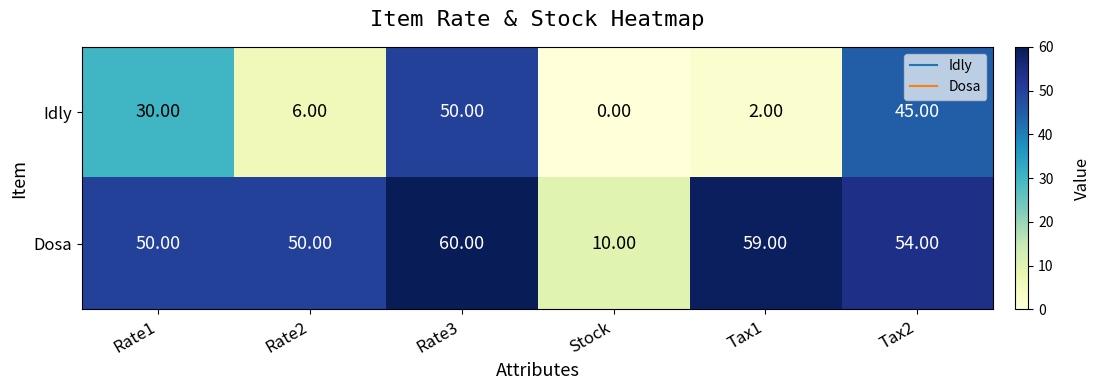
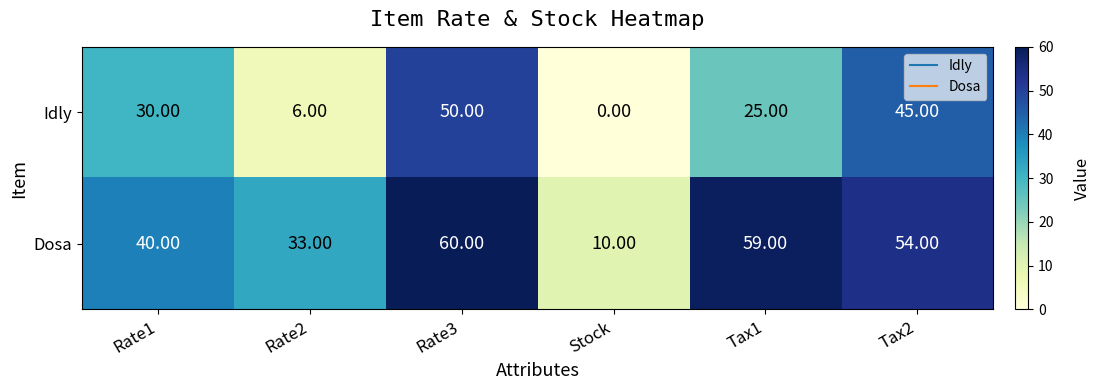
  {
    "Idly": {
      "Rate1": 30.00,
      "Rate2": 6.00,
      "Rate3": 50.00,
      "Stock": 0.00,
-     "Tax1": 2.00,
+     "Tax1": 25.00,
      "Tax2": 45.00
    },
    "Dosa": {
-     "Rate1": 50.00,
-     "Rate2": 50.00,
+     "Rate1": 40.00,
+     "Rate2": 33.00,
      "Rate3": 60.00,
      "Stock": 10.00,
      "Tax1": 59.00,
      "Tax2": 54.00
    }
  }
